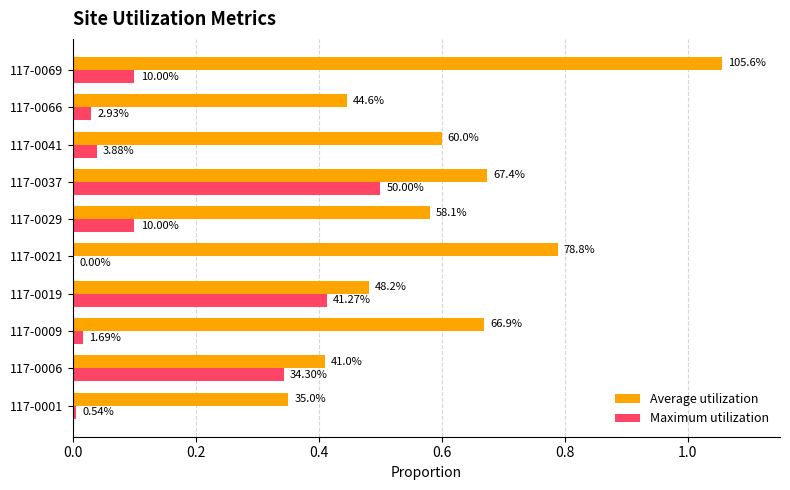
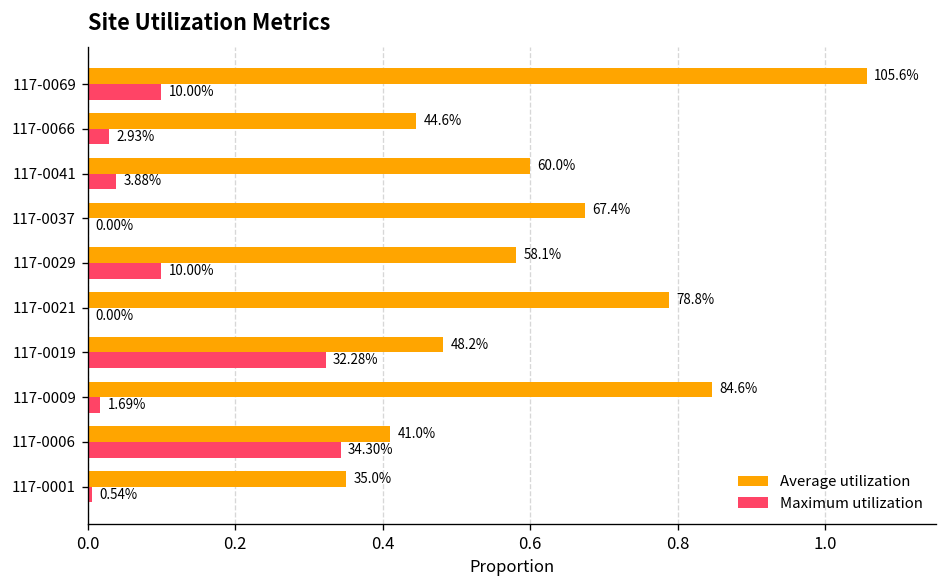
  {
    "Average utilization": {
      "117-0069": "105.6%",
      "117-0066": "44.6%",
      "117-0041": "60.0%",
      "117-0037": "67.4%",
      "117-0029": "58.1%",
      "117-0021": "78.8%",
      "117-0019": "48.2%",
-     "117-0009": "66.9%",
+     "117-0009": "84.6%",
      "117-0006": "41.0%",
      "117-0001": "35.0%"
    },
    "Maximum utilization": {
      "117-0069": "10.00%",
      "117-0066": "2.93%",
      "117-0041": "3.88%",
-     "117-0037": "50.00%",
+     "117-0037": "0.00%",
      "117-0029": "10.00%",
      "117-0021": "0.00%",
-     "117-0019": "41.27%",
+     "117-0019": "32.28%",
      "117-0009": "1.69%",
      "117-0006": "34.30%",
      "117-0001": "0.54%"
    }
  }
